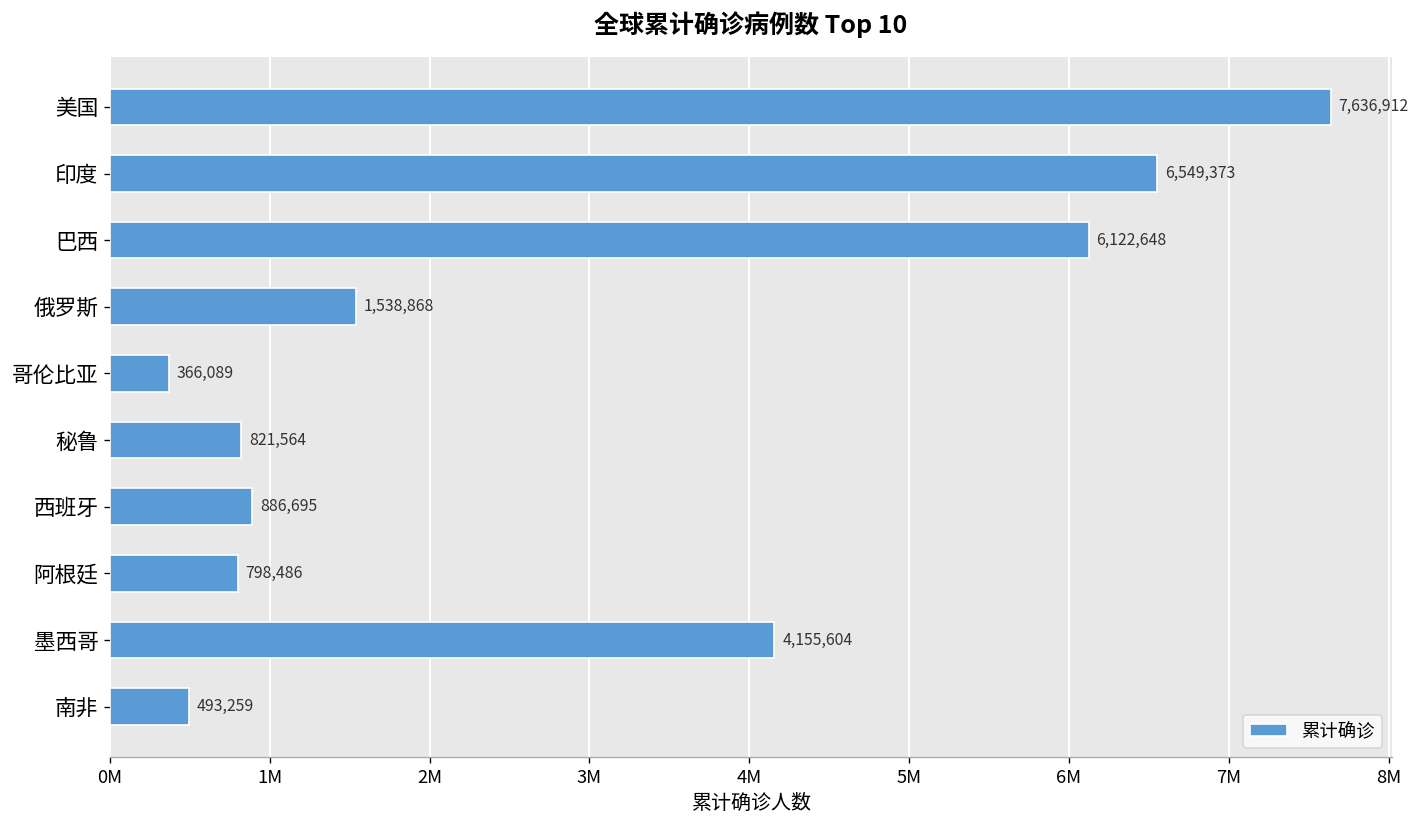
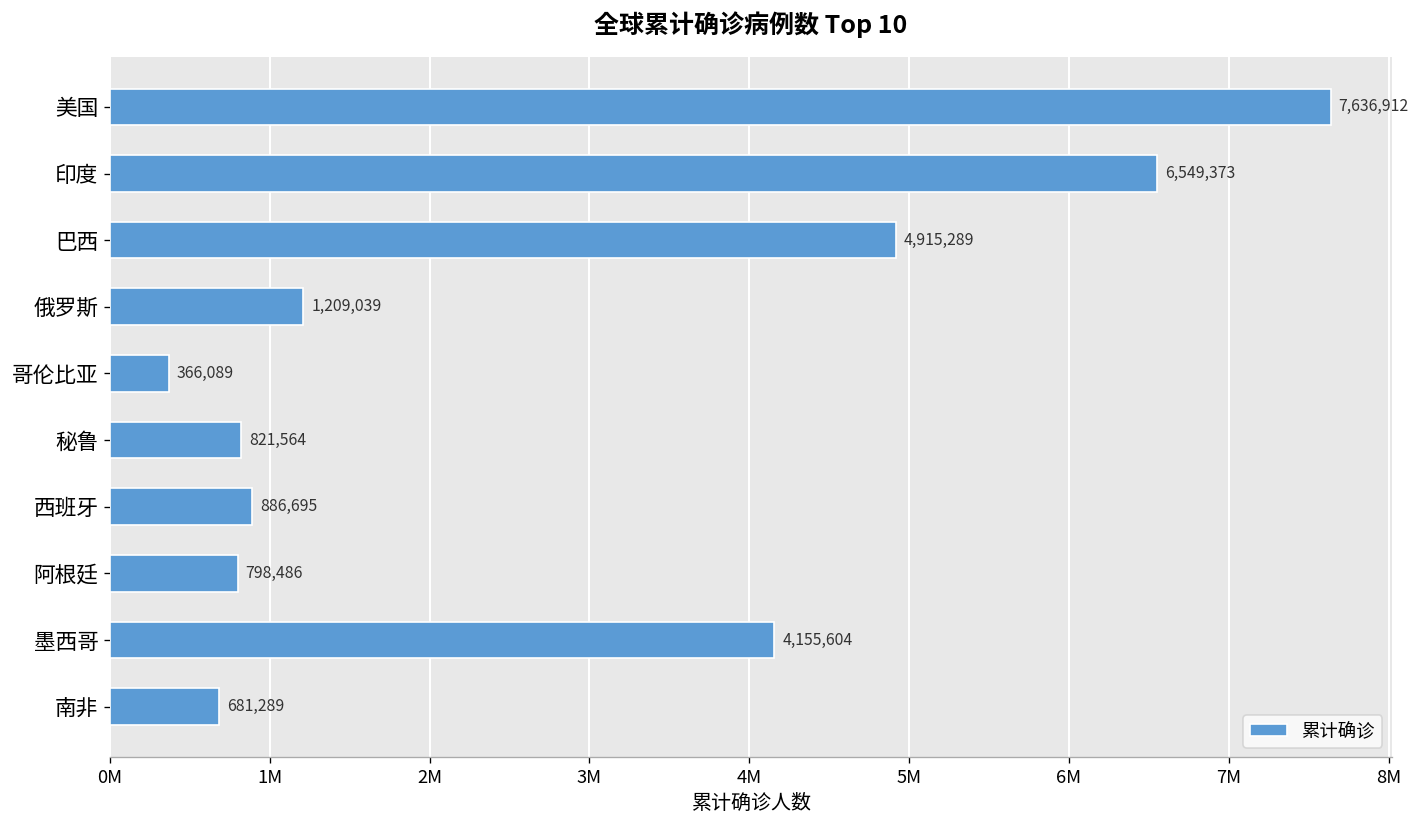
  {
    "美国": "7,636,912",
    "印度": "6,549,373",
-   "巴西": "6,122,648",
-   "俄罗斯": "1,538,868",
+   "巴西": "4,915,289",
+   "俄罗斯": "1,209,039",
    "哥伦比亚": "366,089",
    "秘鲁": "821,564",
    "西班牙": "886,695",
    "阿根廷": "798,486",
    "墨西哥": "4,155,604",
-   "南非": "493,259"
+   "南非": "681,289"
  }
